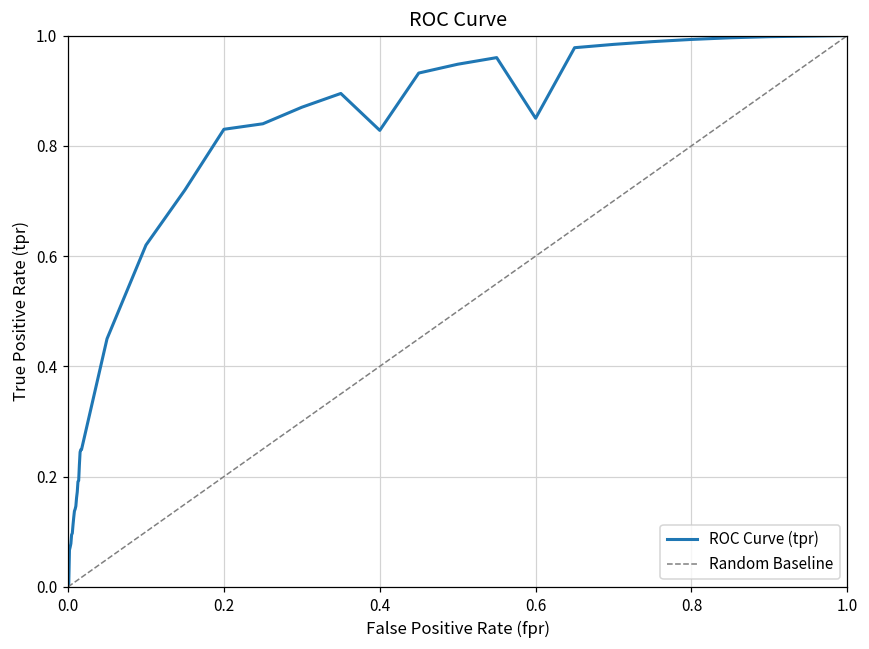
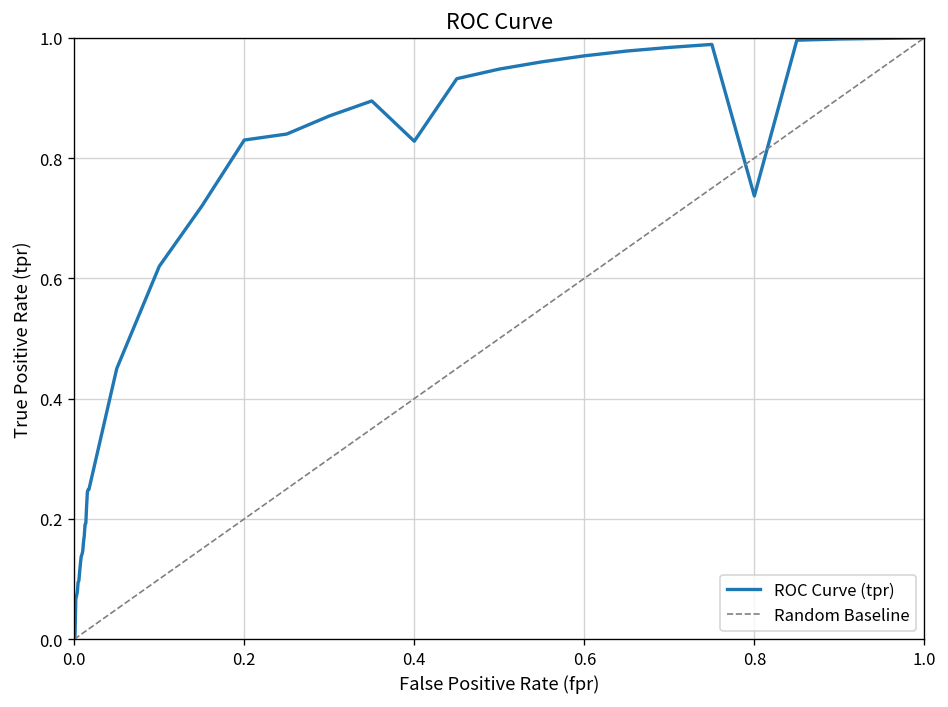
  {
    "ROC Curve (tpr)": {
      "0.2": 0.83,
      "0.4": 0.83,
-     "0.6": 0.85,
-     "0.8": 0.99
+     "0.6": 0.97,
+     "0.8": 0.74
    }
  }
